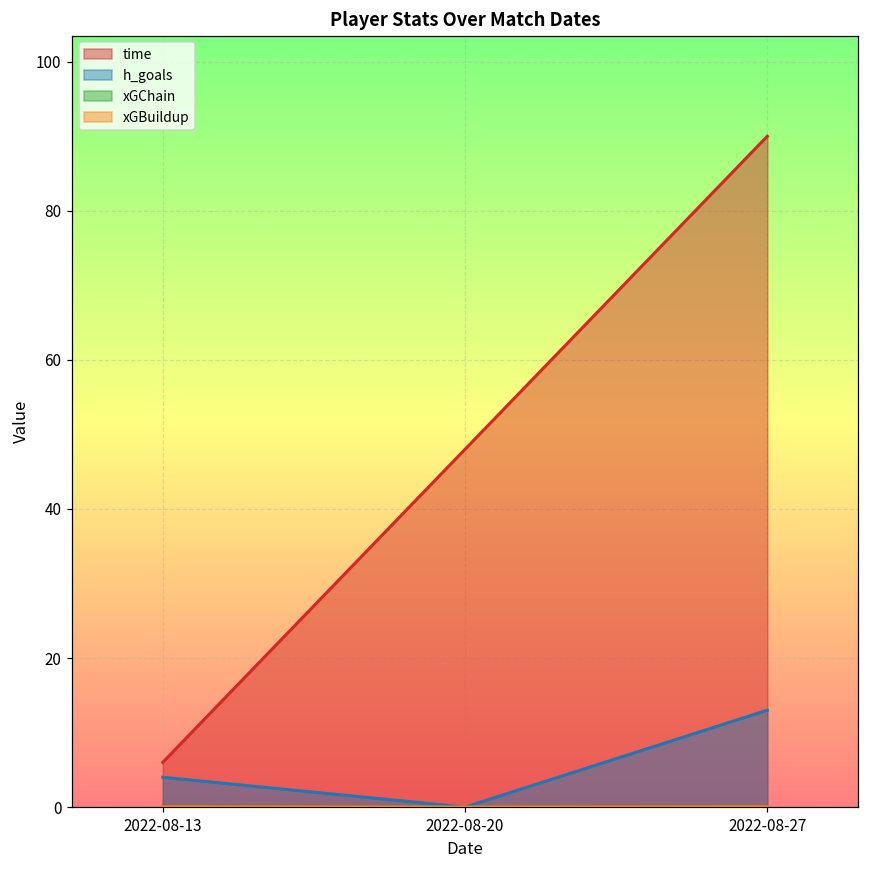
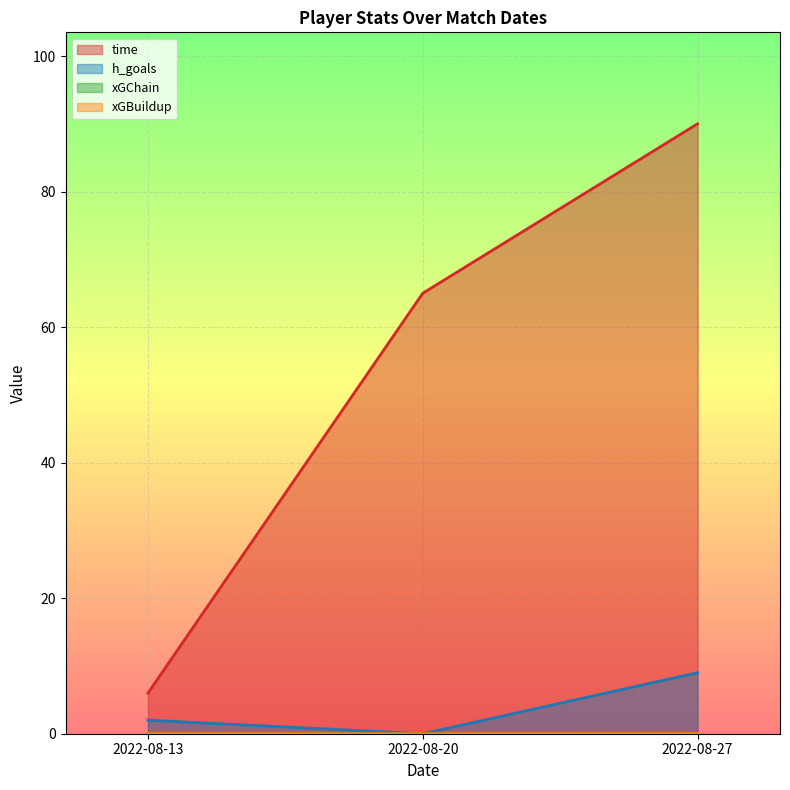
  {
    "time": {
      "2022-08-13": 6,
-     "2022-08-20": 48,
+     "2022-08-20": 65,
      "2022-08-27": 90
    },
    "h_goals": {
-     "2022-08-13": 4,
-     "2022-08-27": 13
+     "2022-08-13": 2,
+     "2022-08-27": 9
    },
    "xGBuildup": {
      "2022-08-13": 0,
      "2022-08-27": 0
    }
  }
